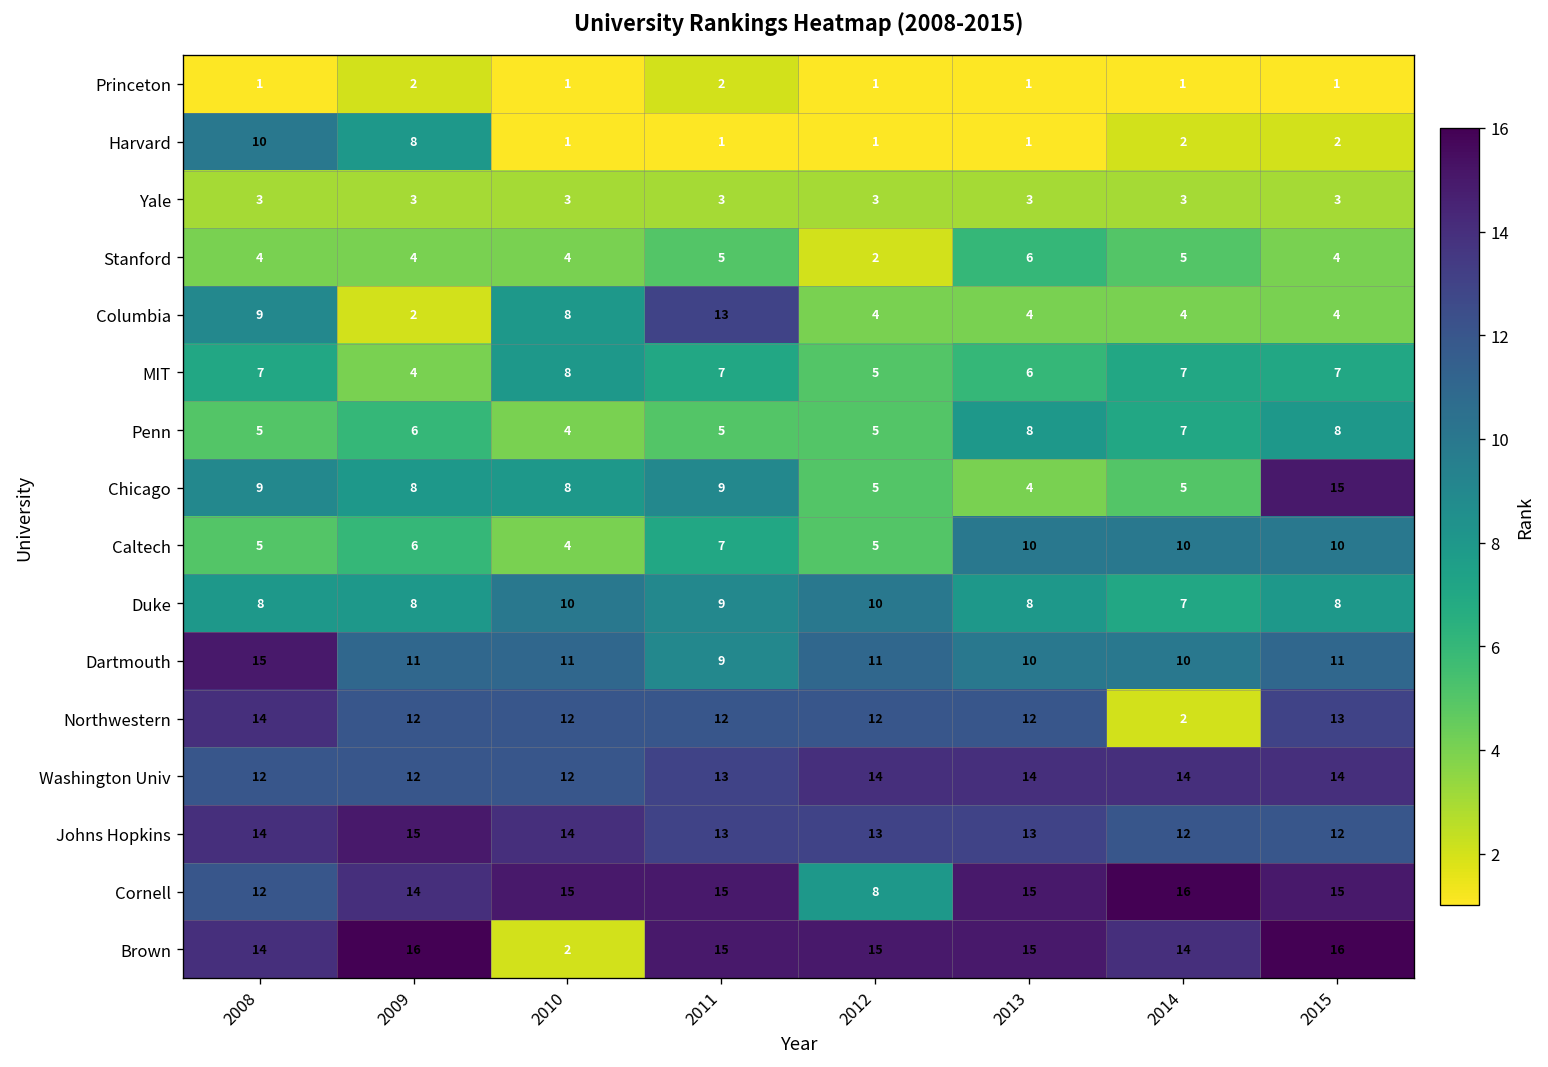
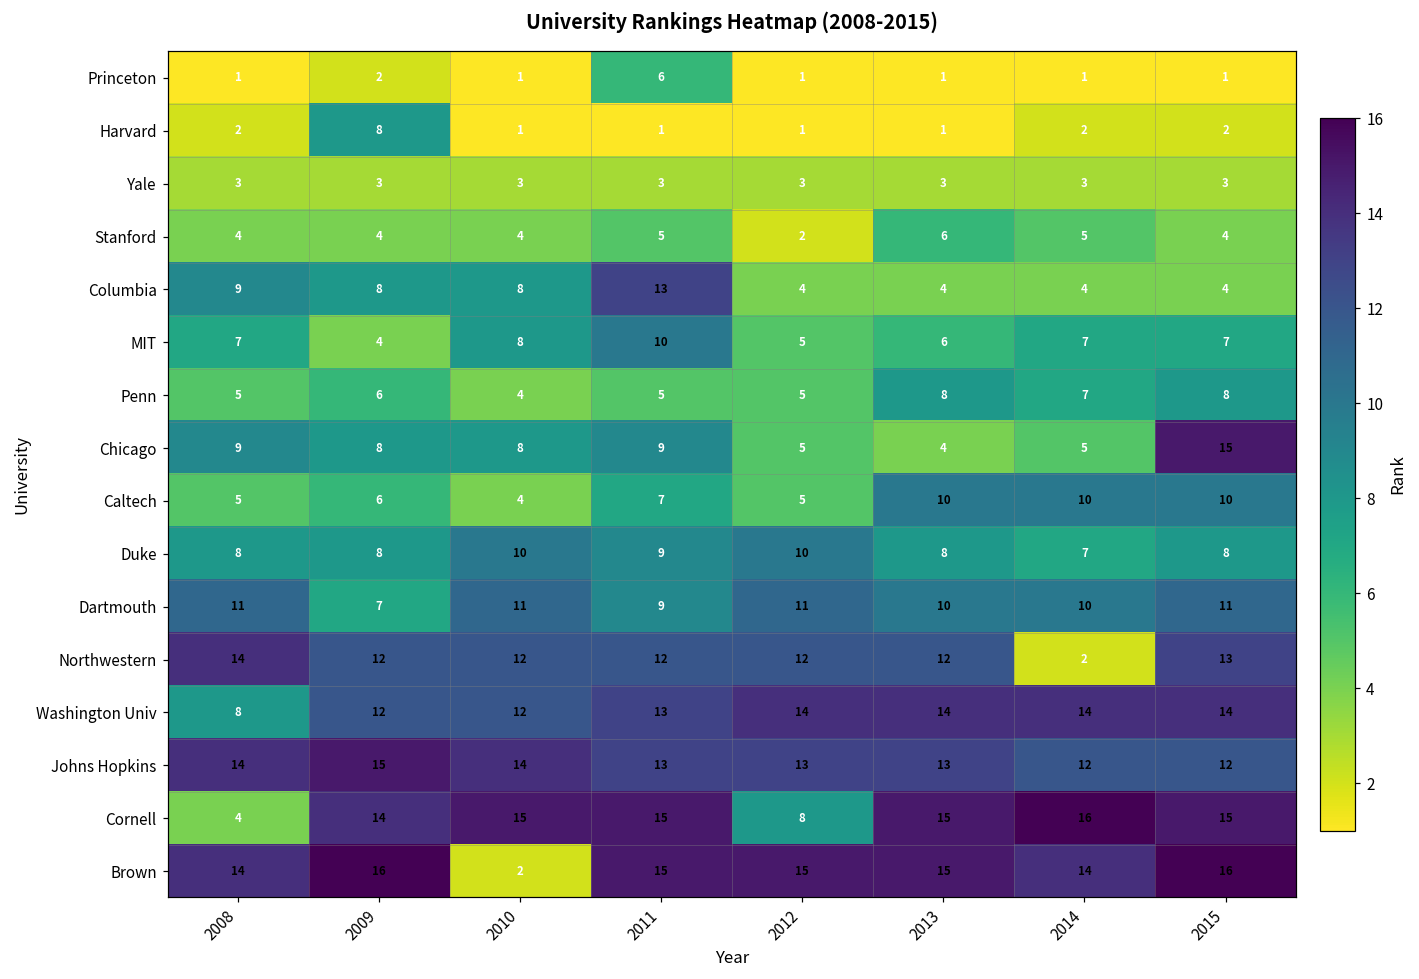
  {
    "Princeton": {
      "2008": 1,
      "2009": 2,
      "2010": 1,
-     "2011": 2,
+     "2011": 6,
      "2012": 1,
      "2013": 1,
      "2014": 1,
      "2015": 1
    },
    "Harvard": {
-     "2008": 10,
+     "2008": 2,
      "2009": 8,
      "2010": 1,
      "2011": 1,
      "2012": 1,
      "2013": 1,
      "2014": 2,
      "2015": 2
    },
    "Yale": {
      "2008": 3,
      "2009": 3,
      "2010": 3,
      "2011": 3,
      "2012": 3,
      "2013": 3,
      "2014": 3,
      "2015": 3
    },
    "Stanford": {
      "2008": 4,
      "2009": 4,
      "2010": 4,
      "2011": 5,
      "2012": 2,
      "2013": 6,
      "2014": 5,
      "2015": 4
    },
    "Columbia": {
      "2008": 9,
-     "2009": 2,
+     "2009": 8,
      "2010": 8,
      "2011": 13,
      "2012": 4,
      "2013": 4,
      "2014": 4,
      "2015": 4
    },
    "MIT": {
      "2008": 7,
      "2009": 4,
      "2010": 8,
-     "2011": 7,
+     "2011": 10,
      "2012": 5,
      "2013": 6,
      "2014": 7,
      "2015": 7
    },
    "Penn": {
      "2008": 5,
      "2009": 6,
      "2010": 4,
      "2011": 5,
      "2012": 5,
      "2013": 8,
      "2014": 7,
      "2015": 8
    },
    "Chicago": {
      "2008": 9,
      "2009": 8,
      "2010": 8,
      "2011": 9,
      "2012": 5,
      "2013": 4,
      "2014": 5,
      "2015": 15
    },
    "Caltech": {
      "2008": 5,
      "2009": 6,
      "2010": 4,
      "2011": 7,
      "2012": 5,
      "2013": 10,
      "2014": 10,
      "2015": 10
    },
    "Duke": {
      "2008": 8,
      "2009": 8,
      "2010": 10,
      "2011": 9,
      "2012": 10,
      "2013": 8,
      "2014": 7,
      "2015": 8
    },
    "Dartmouth": {
-     "2008": 15,
-     "2009": 11,
+     "2008": 11,
+     "2009": 7,
      "2010": 11,
      "2011": 9,
      "2012": 11,
      "2013": 10,
      "2014": 10,
      "2015": 11
    },
    "Northwestern": {
      "2008": 14,
      "2009": 12,
      "2010": 12,
      "2011": 12,
      "2012": 12,
      "2013": 12,
      "2014": 2,
      "2015": 13
    },
    "Washington Univ": {
-     "2008": 12,
+     "2008": 8,
      "2009": 12,
      "2010": 12,
      "2011": 13,
      "2012": 14,
      "2013": 14,
      "2014": 14,
      "2015": 14
    },
    "Johns Hopkins": {
      "2008": 14,
      "2009": 15,
      "2010": 14,
      "2011": 13,
      "2012": 13,
      "2013": 13,
      "2014": 12,
      "2015": 12
    },
    "Cornell": {
-     "2008": 12,
+     "2008": 4,
      "2009": 14,
      "2010": 15,
      "2011": 15,
      "2012": 8,
      "2013": 15,
      "2014": 16,
      "2015": 15
    },
    "Brown": {
      "2008": 14,
      "2009": 16,
      "2010": 2,
      "2011": 15,
      "2012": 15,
      "2013": 15,
      "2014": 14,
      "2015": 16
    }
  }
